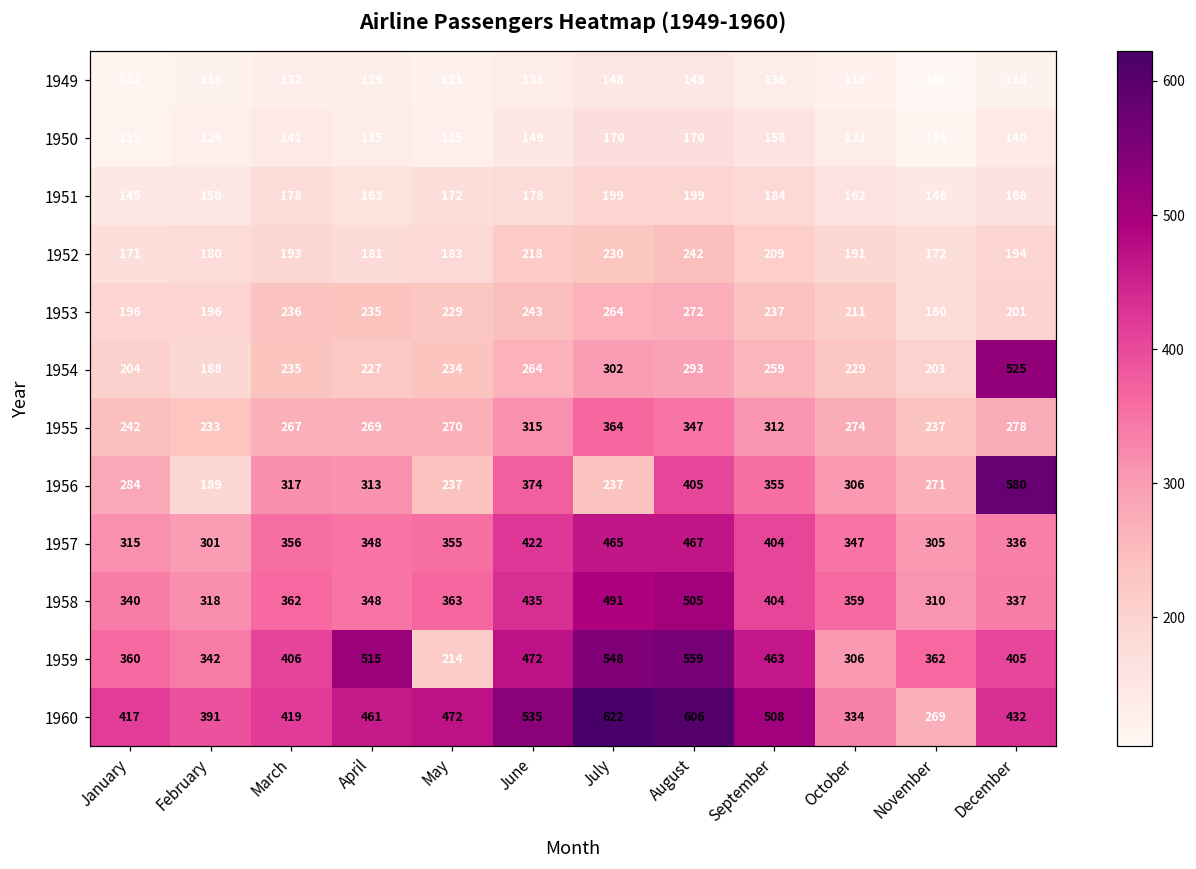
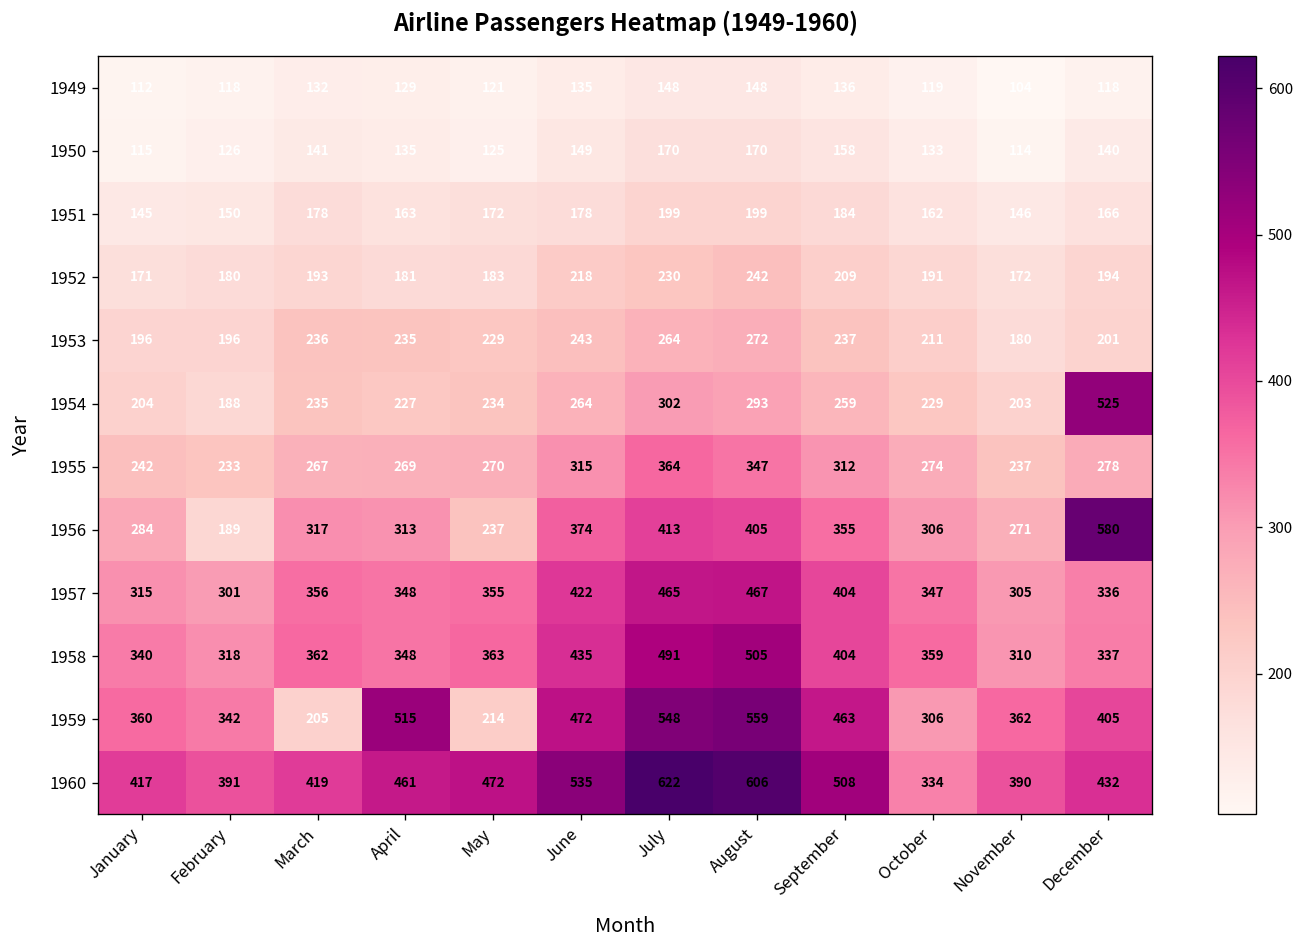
  {
    "1952": {
      "June": 218,
      "July": 230,
      "August": 242,
      "September": 209
    },
    "1953": {
      "March": 236,
      "April": 235,
      "May": 229,
      "June": 243,
      "July": 264,
      "August": 272,
      "September": 237,
      "October": 211,
      "December": 201
    },
    "1954": {
      "January": 204,
      "March": 235,
      "April": 227,
      "May": 234,
      "June": 264,
      "July": 302,
      "August": 293,
      "September": 259,
      "October": 229,
      "November": 203,
      "December": 525
    },
    "1955": {
      "January": 242,
      "February": 233,
      "March": 267,
      "April": 269,
      "May": 270,
      "June": 315,
      "July": 364,
      "August": 347,
      "September": 312,
      "October": 274,
      "November": 237,
      "December": 278
    },
    "1956": {
      "January": 284,
      "March": 317,
      "April": 313,
      "May": 237,
      "June": 374,
-     "July": 237,
+     "July": 413,
      "August": 405,
      "September": 355,
      "October": 306,
      "November": 271,
      "December": 580
    },
    "1957": {
      "January": 315,
      "February": 301,
      "March": 356,
      "April": 348,
      "May": 355,
      "June": 422,
      "July": 465,
      "August": 467,
      "September": 404,
      "October": 347,
      "November": 305,
      "December": 336
    },
    "1958": {
      "January": 340,
      "February": 318,
      "March": 362,
      "April": 348,
      "May": 363,
      "June": 435,
      "July": 491,
      "August": 505,
      "September": 404,
      "October": 359,
      "November": 310,
      "December": 337
    },
    "1959": {
      "January": 360,
      "February": 342,
-     "March": 406,
+     "March": 205,
      "April": 515,
      "May": 214,
      "June": 472,
      "July": 548,
      "August": 559,
      "September": 463,
      "October": 306,
      "November": 362,
      "December": 405
    },
    "1960": {
      "January": 417,
      "February": 391,
      "March": 419,
      "April": 461,
      "May": 472,
      "June": 535,
      "July": 622,
      "August": 606,
      "September": 508,
      "October": 334,
-     "November": 269,
+     "November": 390,
      "December": 432
    }
  }
